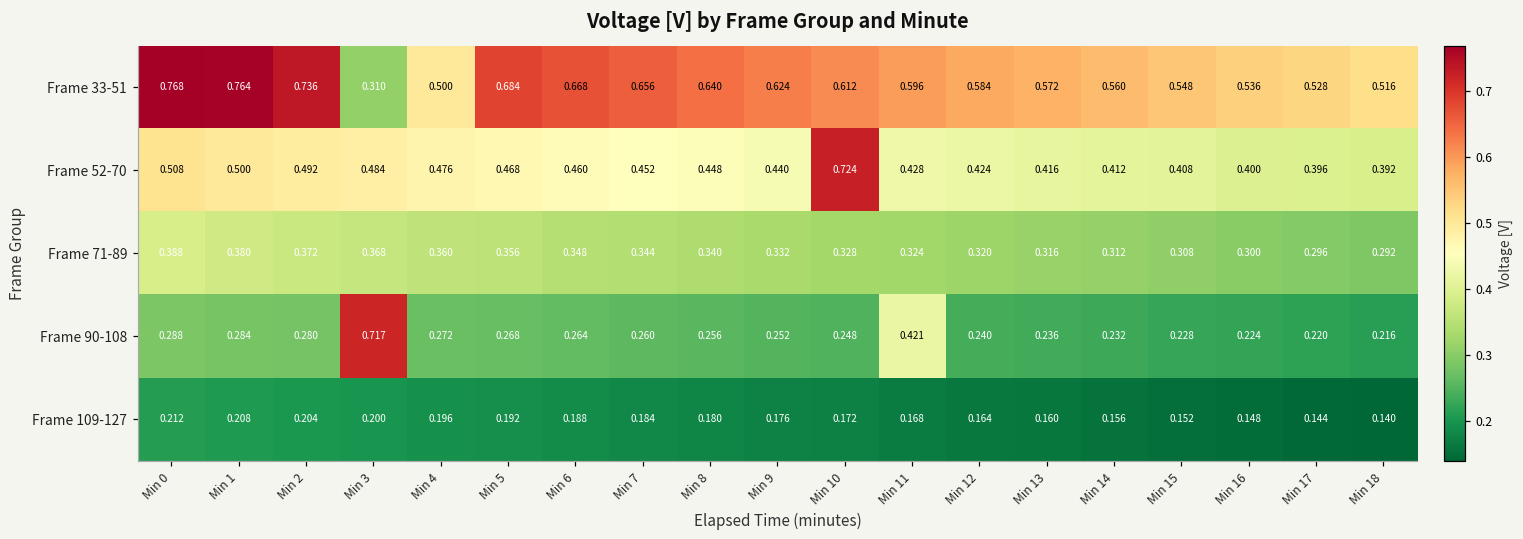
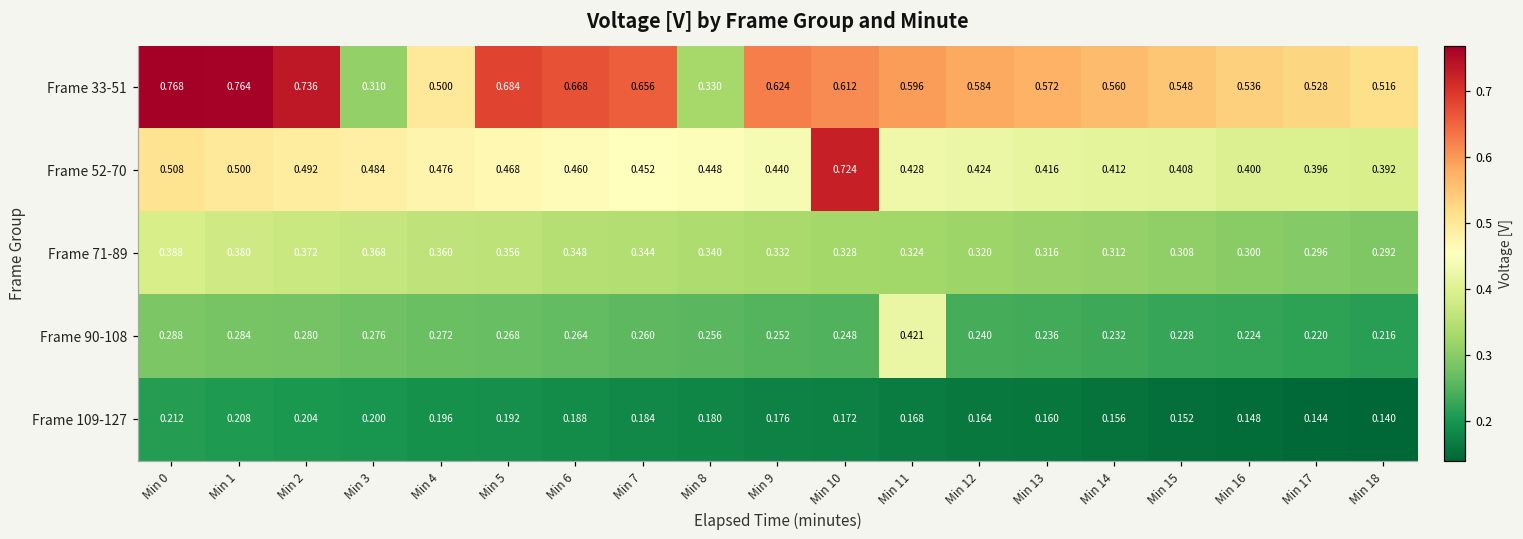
  {
    "Frame 33-51": {
      "Min 0": 0.768,
      "Min 1": 0.764,
      "Min 2": 0.736,
      "Min 3": 0.310,
      "Min 4": 0.500,
      "Min 5": 0.684,
      "Min 6": 0.668,
      "Min 7": 0.656,
-     "Min 8": 0.640,
+     "Min 8": 0.330,
      "Min 9": 0.624,
      "Min 10": 0.612,
      "Min 11": 0.596,
      "Min 12": 0.584,
      "Min 13": 0.572,
      "Min 14": 0.560,
      "Min 15": 0.548,
      "Min 16": 0.536,
      "Min 17": 0.528,
      "Min 18": 0.516
    },
    "Frame 52-70": {
      "Min 0": 0.508,
      "Min 1": 0.500,
      "Min 2": 0.492,
      "Min 3": 0.484,
      "Min 4": 0.476,
      "Min 5": 0.468,
      "Min 6": 0.460,
      "Min 7": 0.452,
      "Min 8": 0.448,
      "Min 9": 0.440,
      "Min 10": 0.724,
      "Min 11": 0.428,
      "Min 12": 0.424,
      "Min 13": 0.416,
      "Min 14": 0.412,
      "Min 15": 0.408,
      "Min 16": 0.400,
      "Min 17": 0.396,
      "Min 18": 0.392
    },
    "Frame 71-89": {
      "Min 0": 0.388,
      "Min 1": 0.380,
      "Min 2": 0.372,
      "Min 3": 0.368,
      "Min 4": 0.360,
      "Min 5": 0.356,
      "Min 6": 0.348,
      "Min 7": 0.344,
      "Min 8": 0.340,
      "Min 9": 0.332,
      "Min 10": 0.328,
      "Min 11": 0.324,
      "Min 12": 0.320,
      "Min 13": 0.316,
      "Min 14": 0.312,
      "Min 15": 0.308,
      "Min 16": 0.300,
      "Min 17": 0.296,
      "Min 18": 0.292
    },
    "Frame 90-108": {
      "Min 0": 0.288,
      "Min 1": 0.284,
      "Min 2": 0.280,
-     "Min 3": 0.717,
+     "Min 3": 0.276,
      "Min 4": 0.272,
      "Min 5": 0.268,
      "Min 6": 0.264,
      "Min 7": 0.260,
      "Min 8": 0.256,
      "Min 9": 0.252,
      "Min 10": 0.248,
      "Min 11": 0.421,
      "Min 12": 0.240,
      "Min 13": 0.236,
      "Min 14": 0.232,
      "Min 15": 0.228,
      "Min 16": 0.224,
      "Min 17": 0.220,
      "Min 18": 0.216
    },
    "Frame 109-127": {
      "Min 0": 0.212,
      "Min 1": 0.208,
      "Min 2": 0.204,
      "Min 3": 0.200,
      "Min 4": 0.196,
      "Min 5": 0.192,
      "Min 6": 0.188,
      "Min 7": 0.184,
      "Min 8": 0.180,
      "Min 9": 0.176,
      "Min 10": 0.172,
      "Min 11": 0.168,
      "Min 12": 0.164,
      "Min 13": 0.160,
      "Min 14": 0.156,
      "Min 15": 0.152,
      "Min 16": 0.148,
      "Min 17": 0.144,
      "Min 18": 0.140
    }
  }
